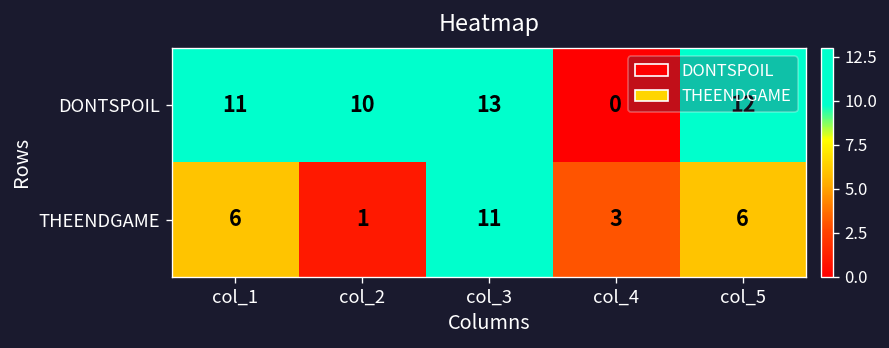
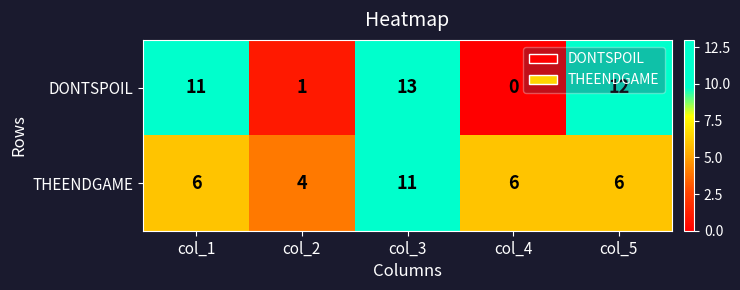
  {
    "DONTSPOIL": {
      "col_1": 11,
-     "col_2": 10,
+     "col_2": 1,
      "col_3": 13,
      "col_4": 0
    },
    "THEENDGAME": {
      "col_1": 6,
-     "col_2": 1,
+     "col_2": 4,
      "col_3": 11,
-     "col_4": 3,
+     "col_4": 6,
      "col_5": 6
    }
  }
